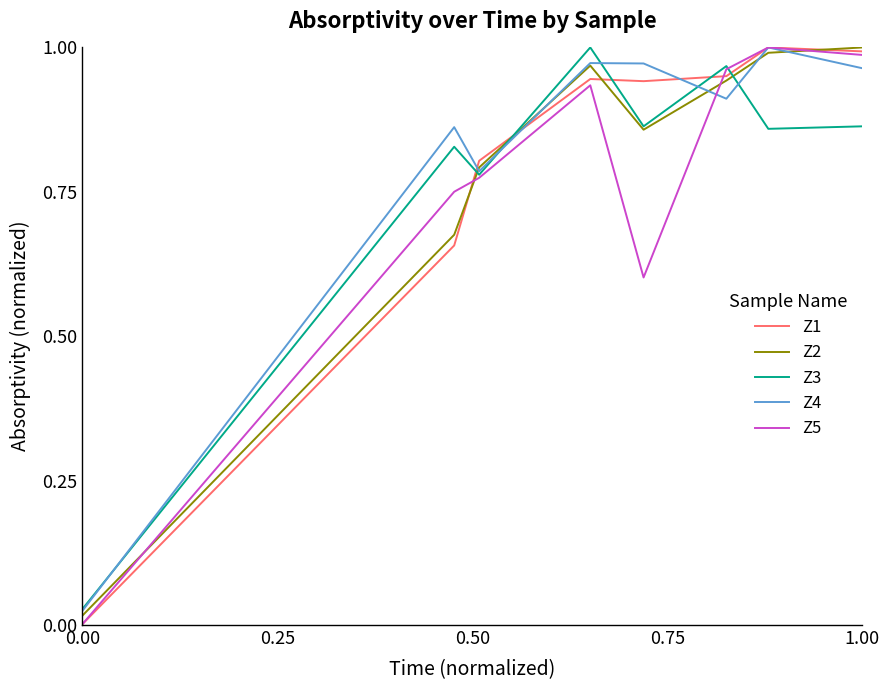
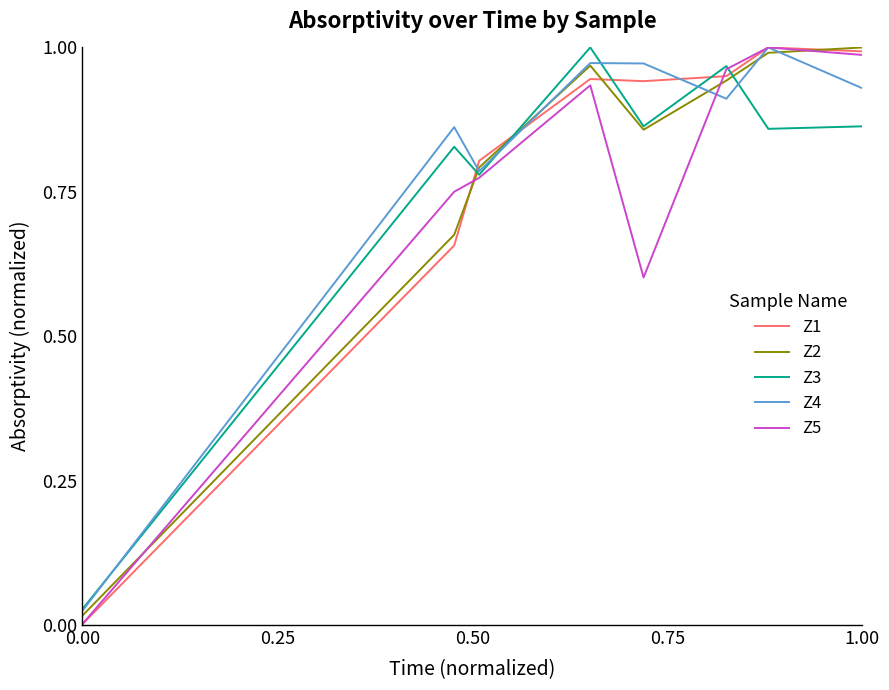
  {
    "Z1": {
      "1.00": 0.99
    },
    "Z2": {
      "0.00": 0.02,
      "1.00": 1.00
    },
    "Z3": {
      "1.00": 0.86
    },
    "Z4": {
-     "1.00": 0.96
+     "1.00": 0.93
    },
    "Z5": {
      "1.00": 0.99
    }
  }
